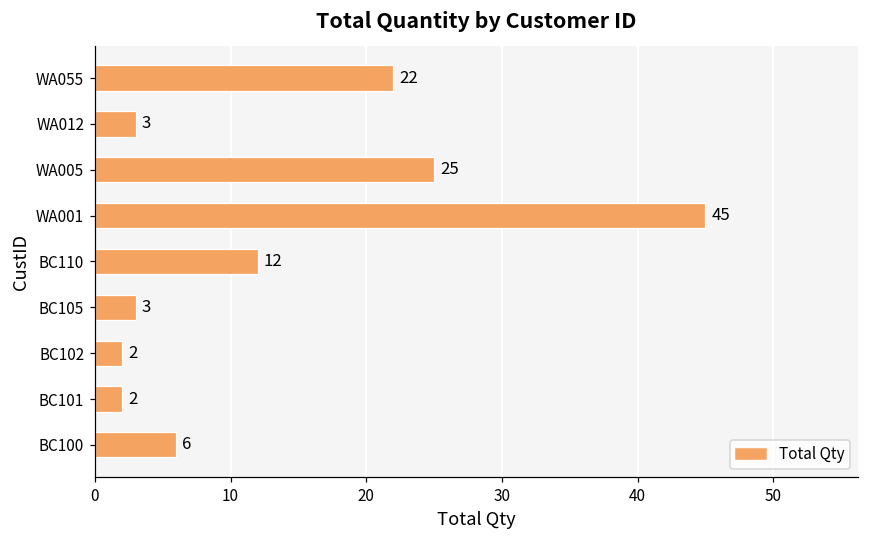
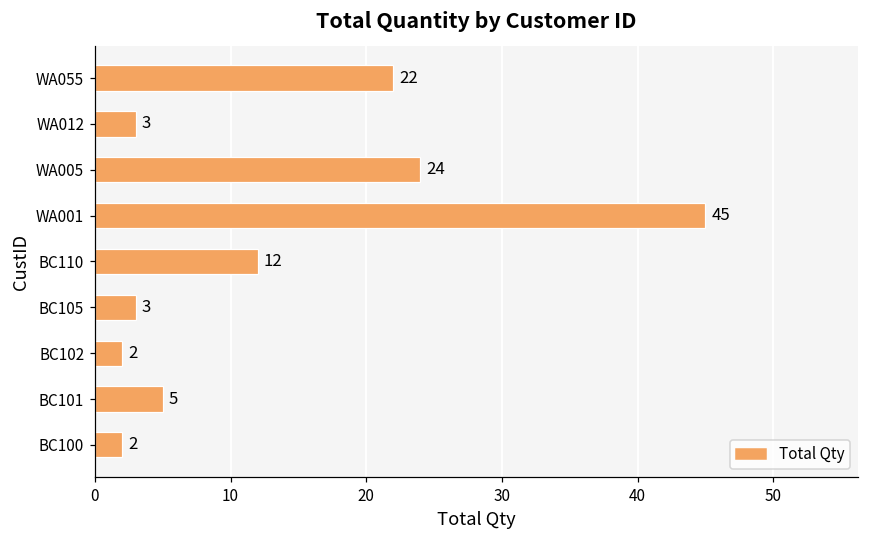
  {
    "WA055": 22,
    "WA012": 3,
-   "WA005": 25,
+   "WA005": 24,
    "WA001": 45,
    "BC110": 12,
    "BC105": 3,
    "BC102": 2,
-   "BC101": 2,
-   "BC100": 6
+   "BC101": 5,
+   "BC100": 2
  }
